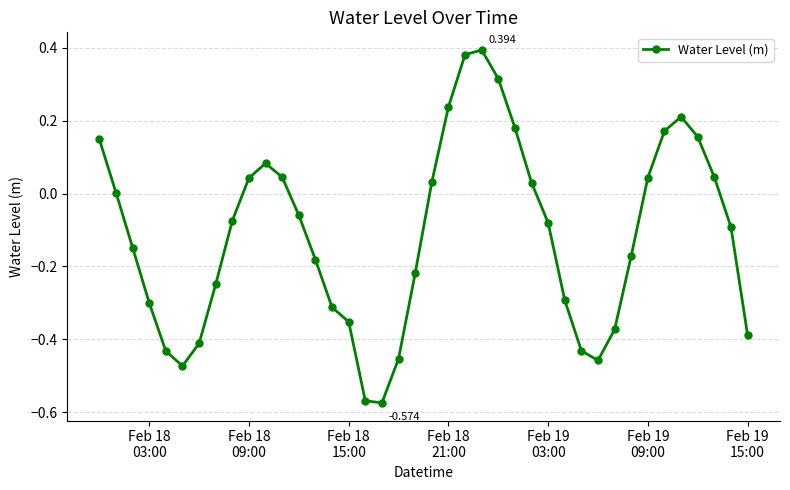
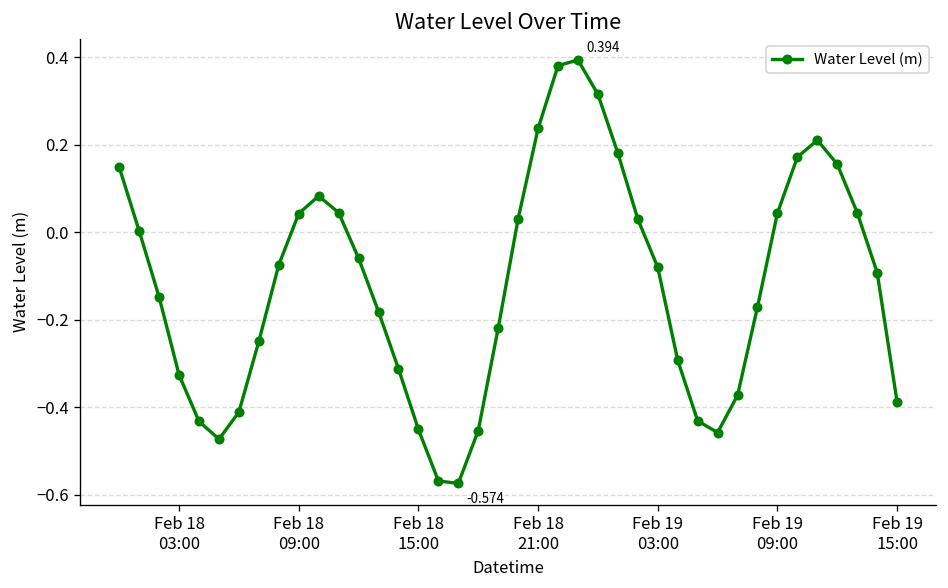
  {
-   "Feb 18 03:00": -0.30,
+   "Feb 18 03:00": -0.33,
    "Feb 18 09:00": 0.04,
-   "Feb 18 15:00": -0.35,
+   "Feb 18 15:00": -0.45,
    "Feb 18 21:00": 0.24,
    "Feb 19 03:00": -0.08,
    "Feb 19 09:00": 0.04,
    "Feb 19 15:00": -0.39
  }
